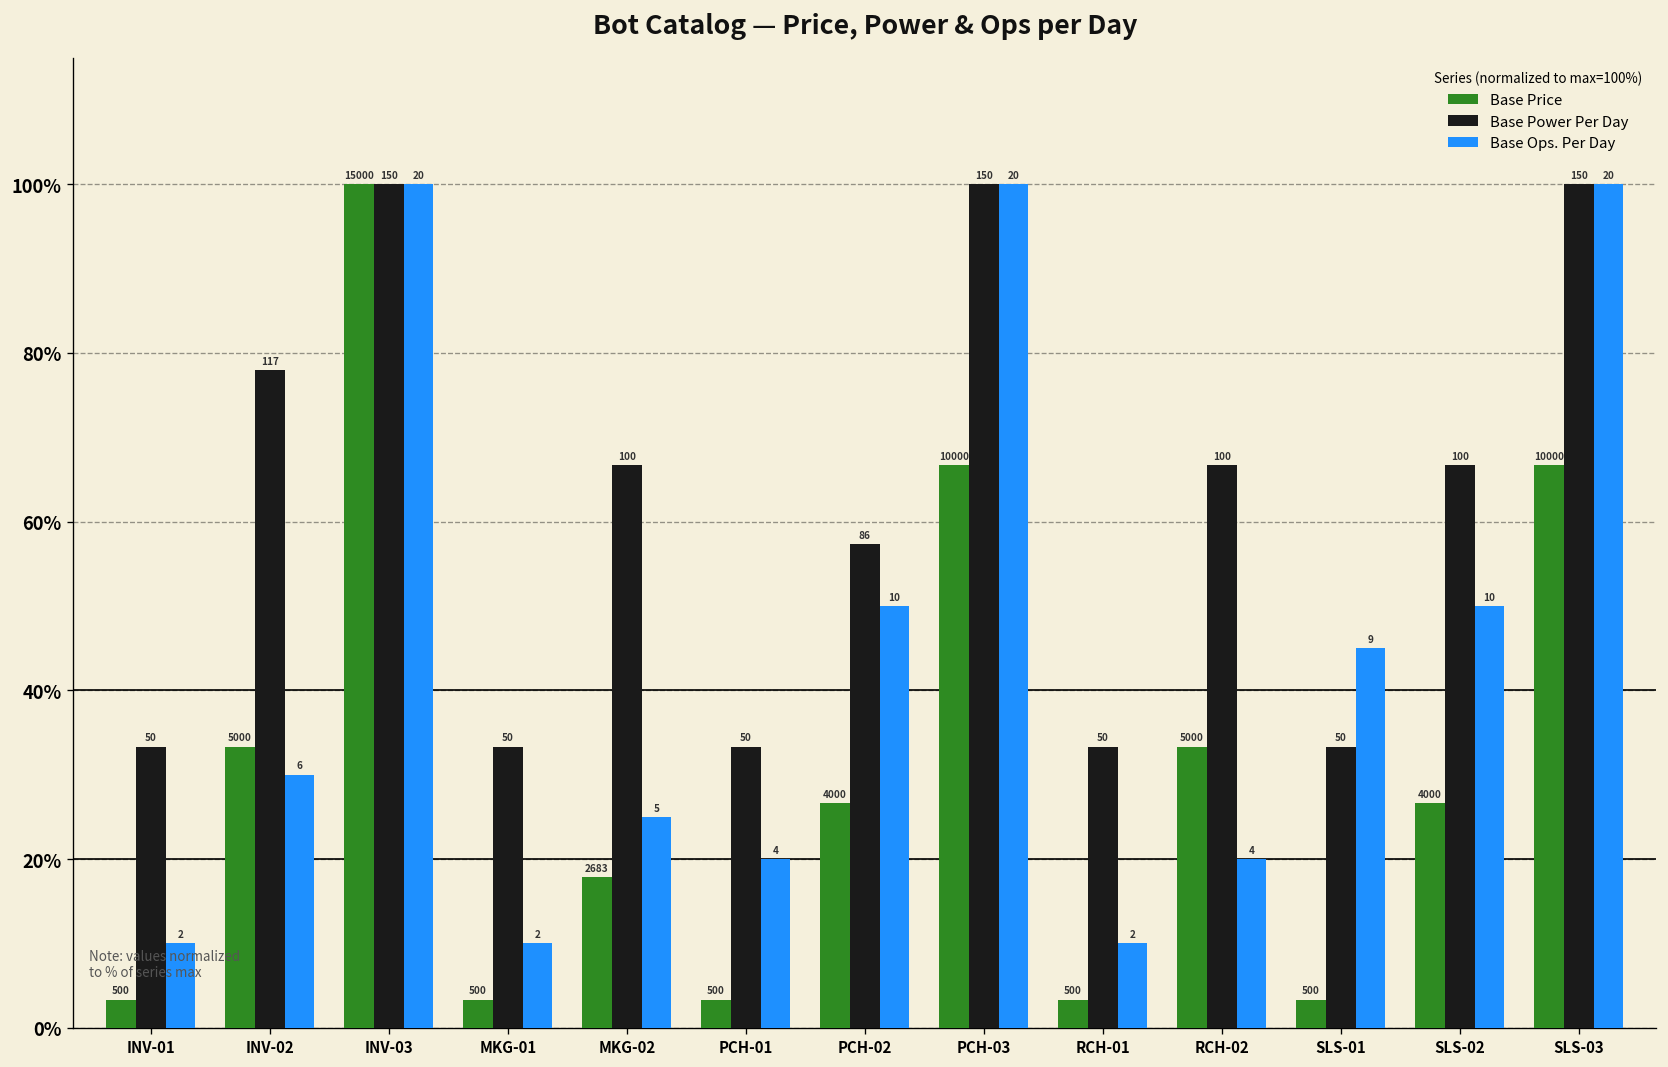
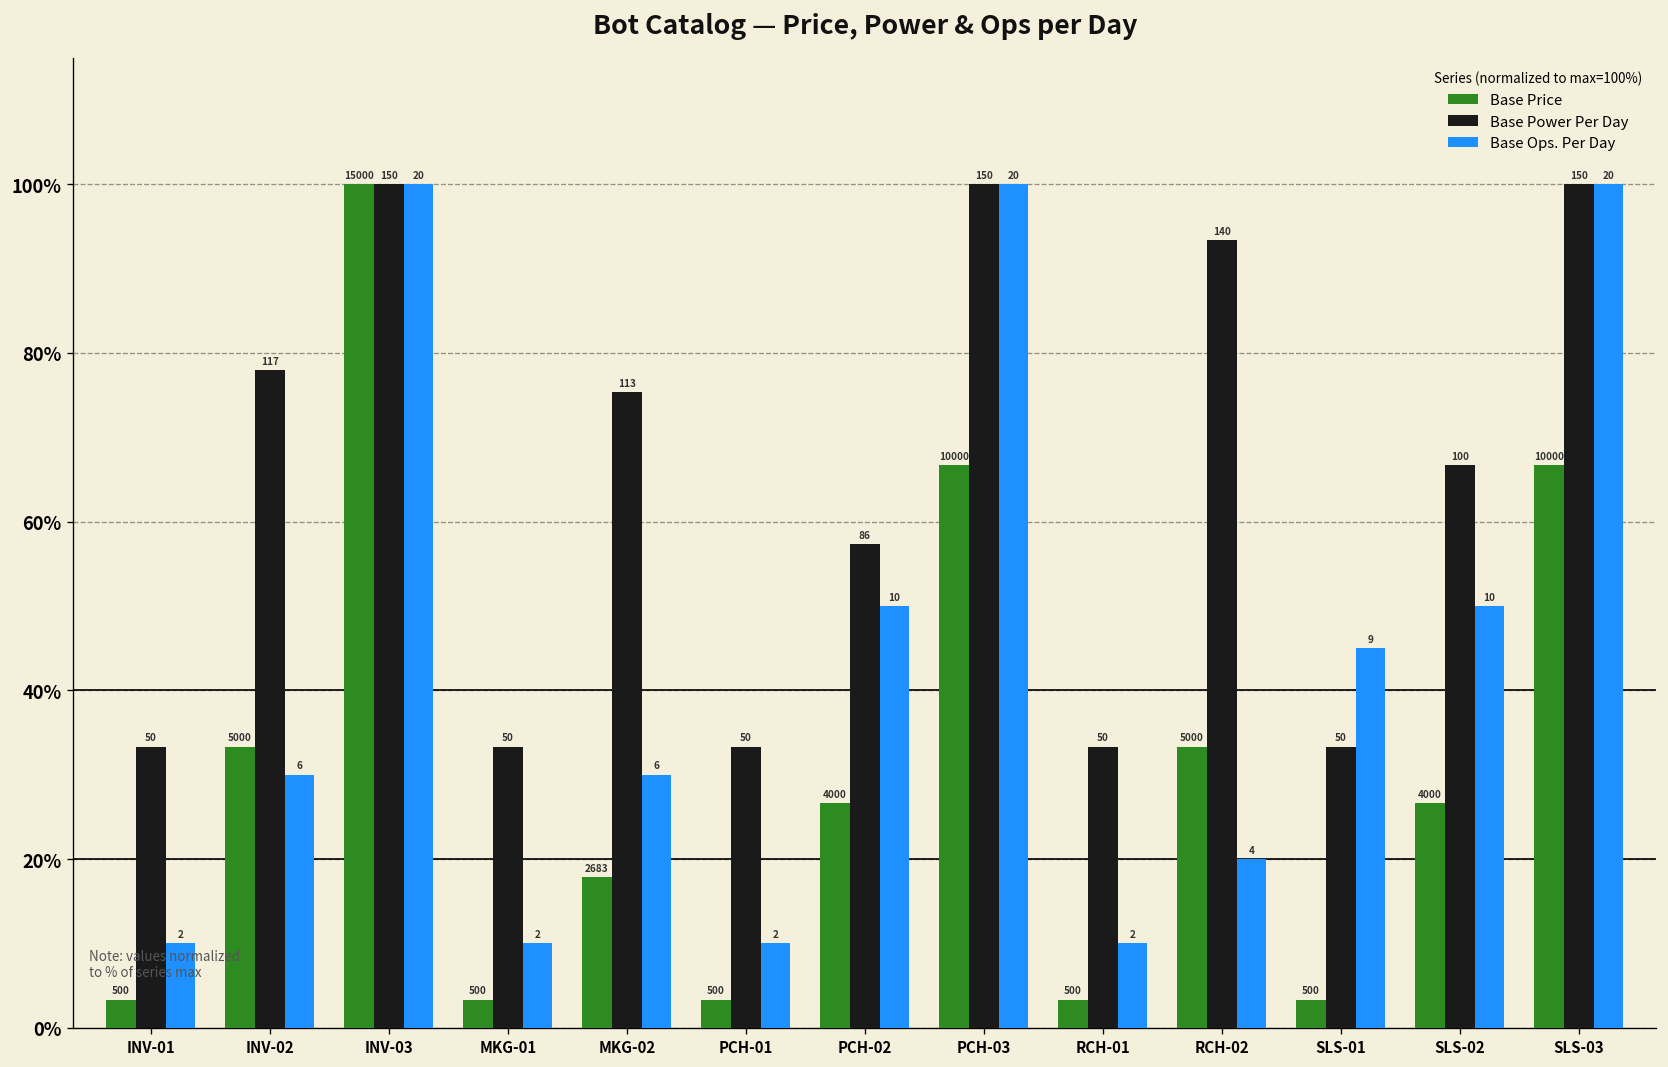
  {
    "Base Power Per Day": {
-     "MKG-02": 100,
-     "RCH-02": 100
+     "MKG-02": 113,
+     "RCH-02": 140
    },
    "Base Ops. Per Day": {
-     "MKG-02": 5,
-     "PCH-01": 4
+     "MKG-02": 6,
+     "PCH-01": 2
    }
  }
